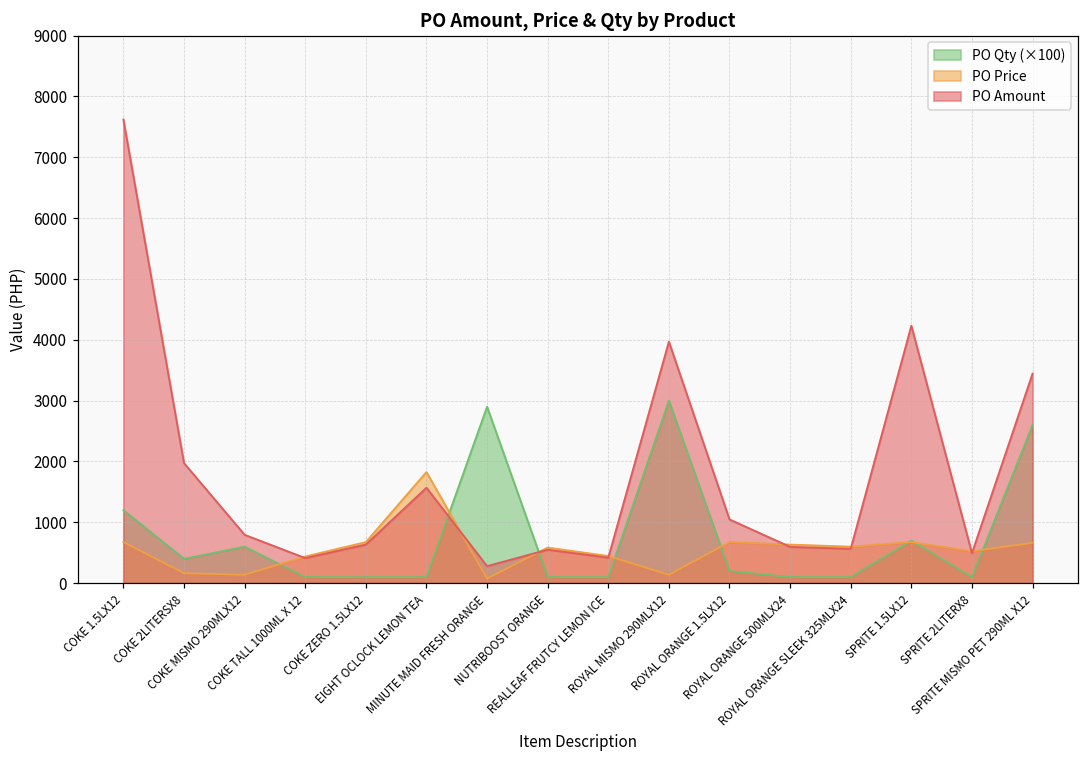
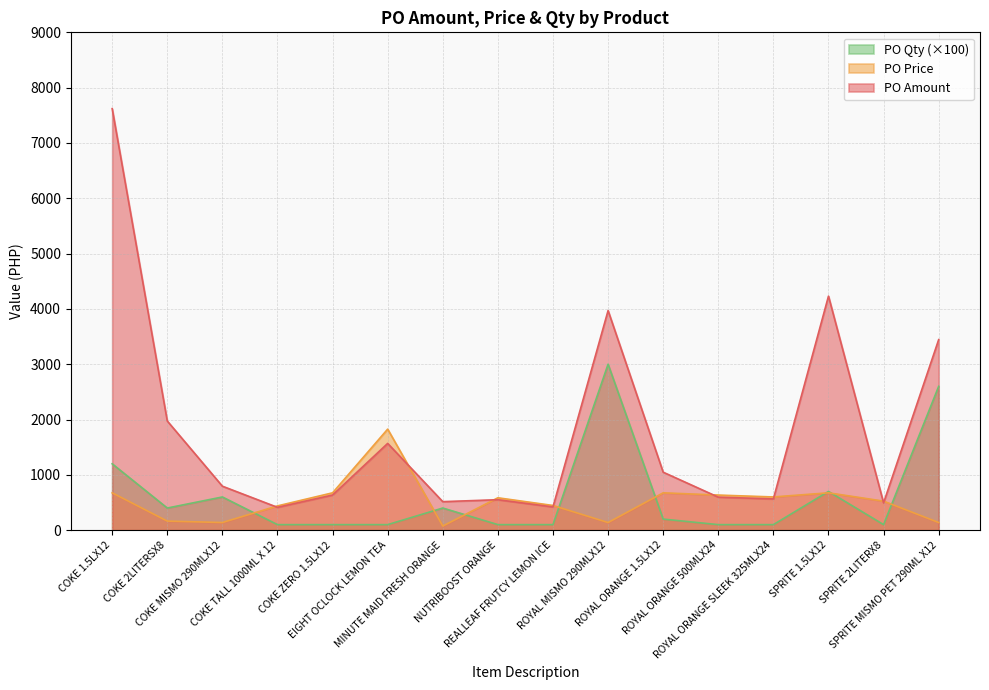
  {
    "PO Qty (×100)": {
      "COKE 1.5LX12": 1200,
      "COKE 2LITERSX8": 400,
      "COKE MISMO 290MLX12": 600,
      "COKE TALL 1000ML X 12": 100,
      "COKE ZERO 1.5LX12": 100,
      "EIGHT OCLOCK LEMON TEA": 100,
-     "MINUTE MAID FRESH ORANGE": 2900,
+     "MINUTE MAID FRESH ORANGE": 400,
      "NUTRIBOOST ORANGE": 100,
      "REALLEAF FRUTCY LEMON ICE": 100,
      "ROYAL MISMO 290MLX12": 3000,
      "ROYAL ORANGE 1.5LX12": 200,
      "ROYAL ORANGE 500MLX24": 100,
      "ROYAL ORANGE SLEEK 325MLX24": 100,
      "SPRITE 2LITERX8": 100,
      "SPRITE MISMO PET 290ML X12": 2600
    },
    "PO Price": {
      "COKE 1.5LX12": 700,
      "COKE 2LITERSX8": 200,
      "COKE MISMO 290MLX12": 100,
      "EIGHT OCLOCK LEMON TEA": 1800,
      "MINUTE MAID FRESH ORANGE": 100,
      "ROYAL MISMO 290MLX12": 100,
      "ROYAL ORANGE 1.5LX12": 700,
-     "SPRITE MISMO PET 290ML X12": 700
+     "SPRITE MISMO PET 290ML X12": 100
    },
    "PO Amount": {
      "COKE 1.5LX12": 7600,
      "COKE 2LITERSX8": 2000,
      "COKE MISMO 290MLX12": 800,
      "EIGHT OCLOCK LEMON TEA": 1600,
-     "MINUTE MAID FRESH ORANGE": 300,
+     "MINUTE MAID FRESH ORANGE": 500,
      "ROYAL MISMO 290MLX12": 4000,
      "ROYAL ORANGE 1.5LX12": 1000,
      "SPRITE 1.5LX12": 4200,
      "SPRITE MISMO PET 290ML X12": 3400
    }
  }
